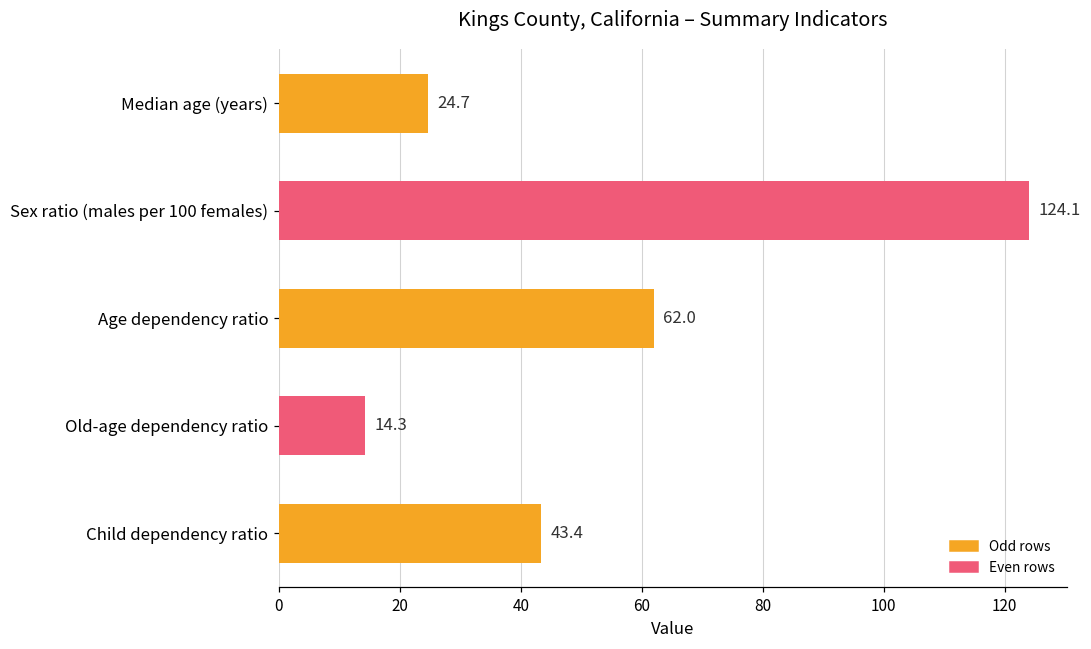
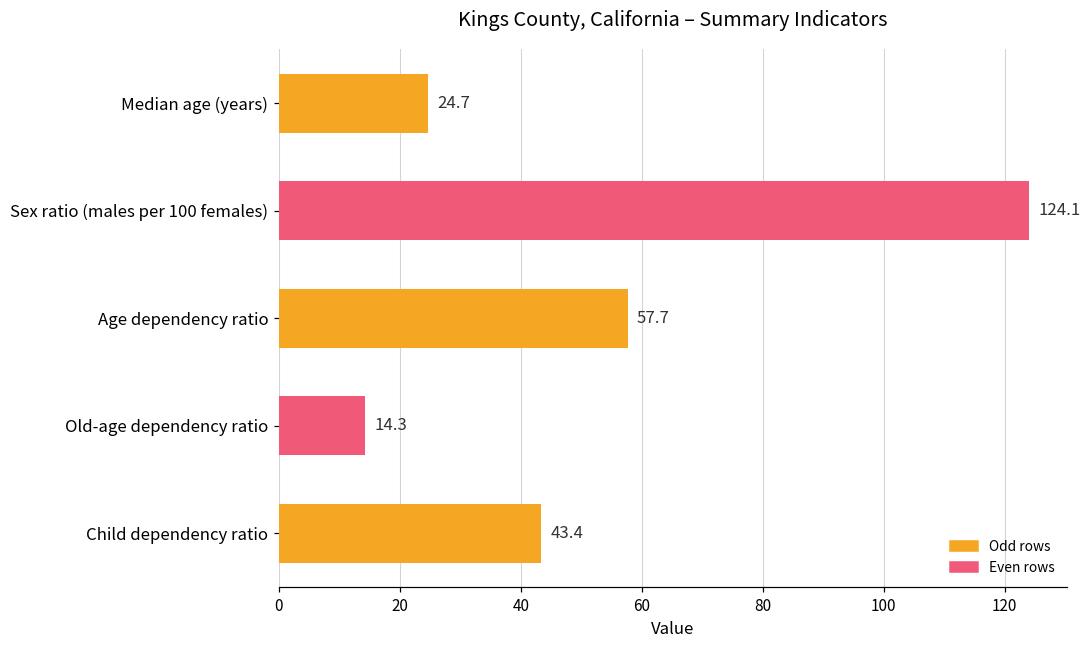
  {
    "Median age (years)": 24.7,
    "Sex ratio (males per 100 females)": 124.1,
-   "Age dependency ratio": 62.0,
+   "Age dependency ratio": 57.7,
    "Old-age dependency ratio": 14.3,
    "Child dependency ratio": 43.4
  }
